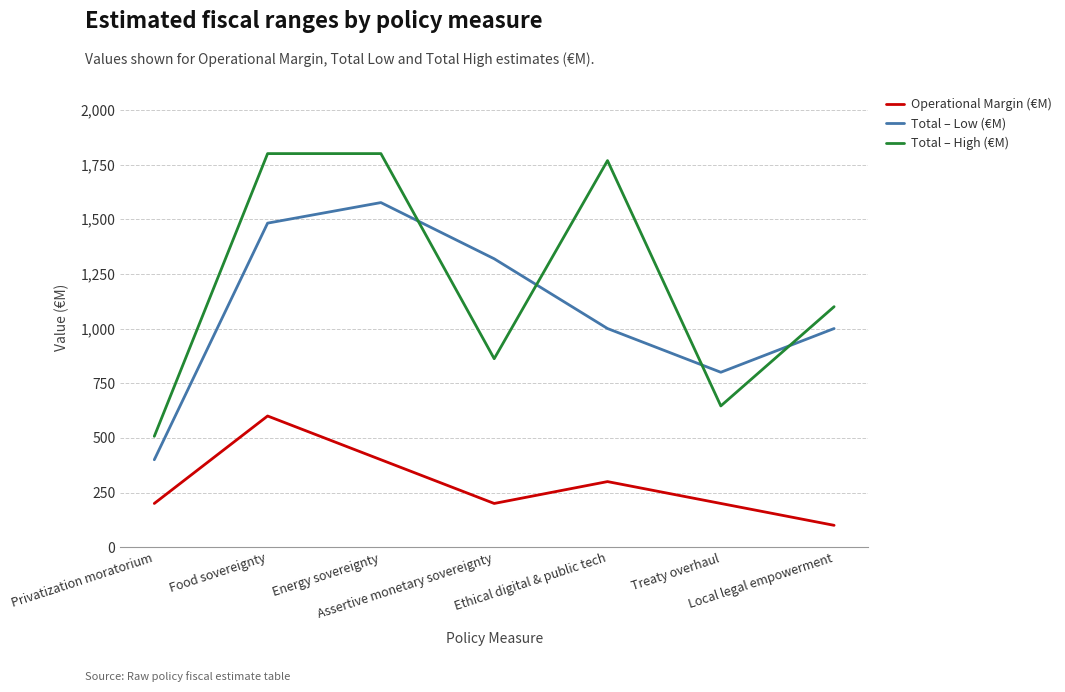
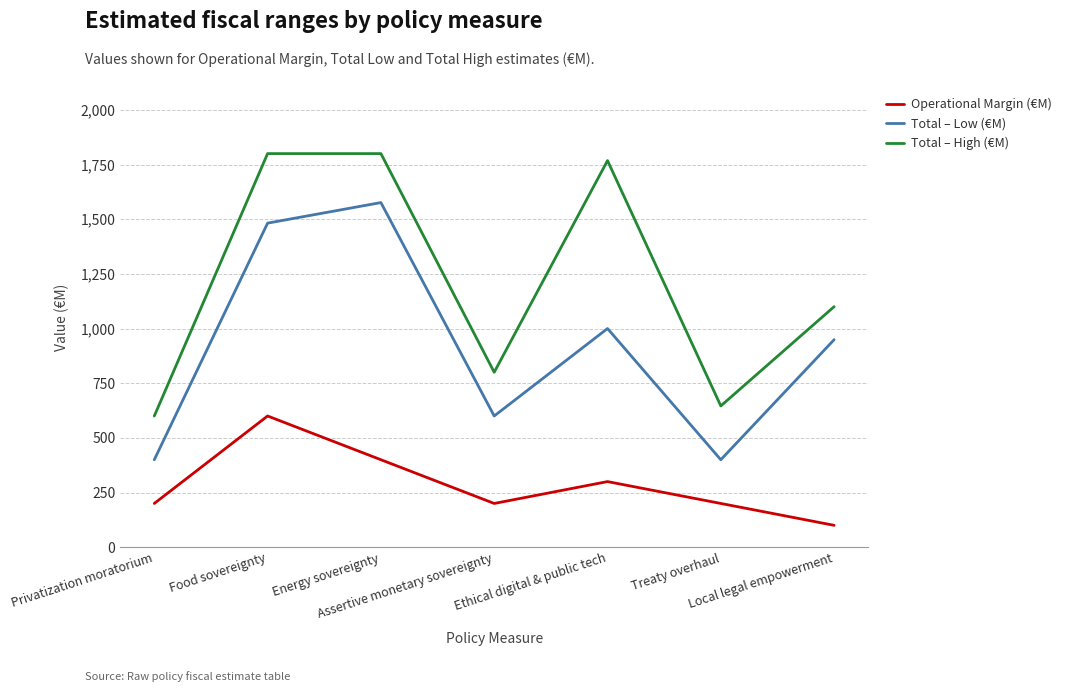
  {
    "Operational Margin (€M)": {
      "Privatization moratorium": "200",
      "Food sovereignty": "600",
      "Energy sovereignty": "400",
      "Assertive monetary sovereignty": "200",
      "Ethical digital & public tech": "300",
      "Treaty overhaul": "200",
      "Local legal empowerment": "100"
    },
    "Total – Low (€M)": {
      "Privatization moratorium": "400",
      "Food sovereignty": "1,480",
      "Energy sovereignty": "1,580",
-     "Assertive monetary sovereignty": "1,320",
+     "Assertive monetary sovereignty": "600",
      "Ethical digital & public tech": "1,000",
-     "Treaty overhaul": "800",
-     "Local legal empowerment": "1,000"
+     "Treaty overhaul": "400",
+     "Local legal empowerment": "950"
    },
    "Total – High (€M)": {
-     "Privatization moratorium": "510",
+     "Privatization moratorium": "600",
      "Food sovereignty": "1,800",
      "Energy sovereignty": "1,800",
-     "Assertive monetary sovereignty": "860",
+     "Assertive monetary sovereignty": "800",
      "Ethical digital & public tech": "1,770",
      "Treaty overhaul": "650",
      "Local legal empowerment": "1,100"
    }
  }
